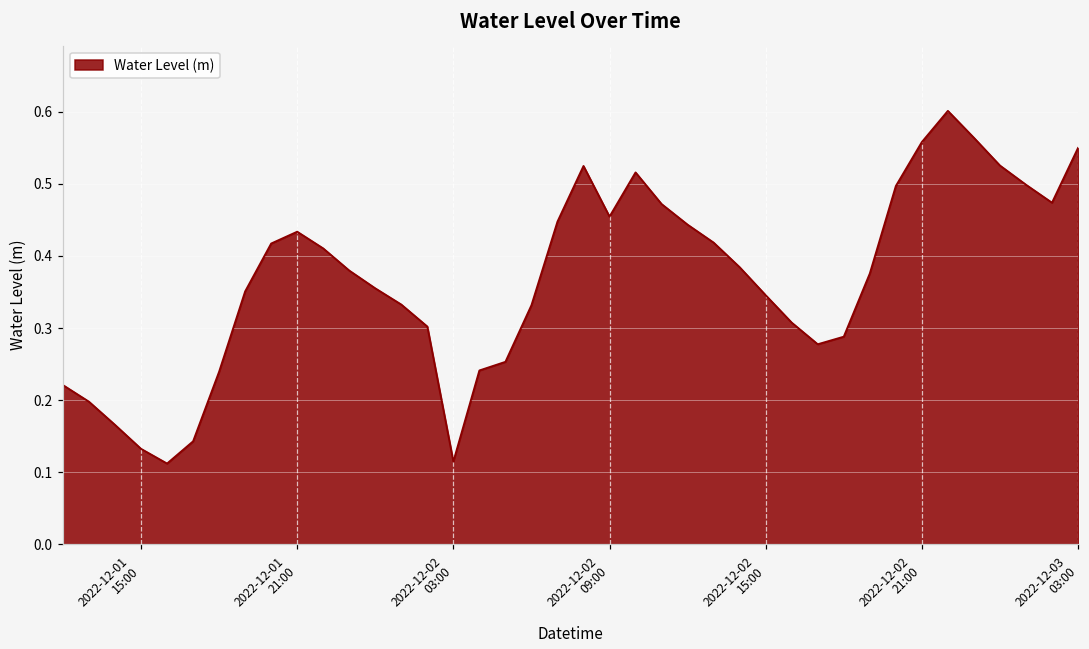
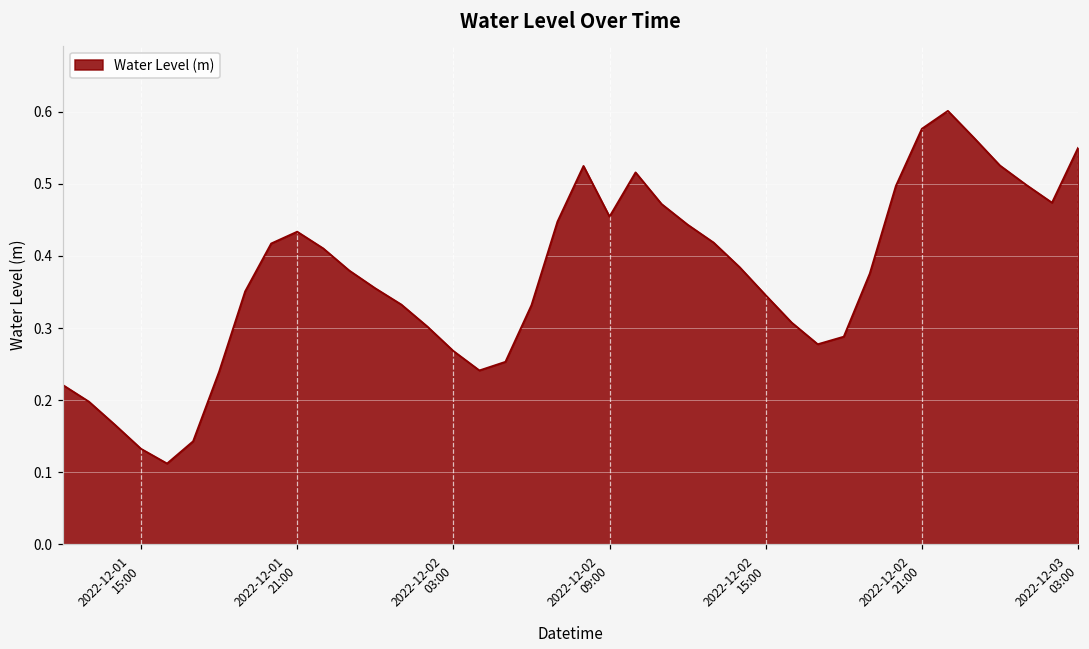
  {
    "2022-12-01 15:00": 0.13,
    "2022-12-01 21:00": 0.43,
-   "2022-12-02 03:00": 0.11,
+   "2022-12-02 03:00": 0.27,
    "2022-12-02 09:00": 0.45,
    "2022-12-02 15:00": 0.35,
-   "2022-12-02 21:00": 0.56,
+   "2022-12-02 21:00": 0.58,
    "2022-12-03 03:00": 0.55
  }
